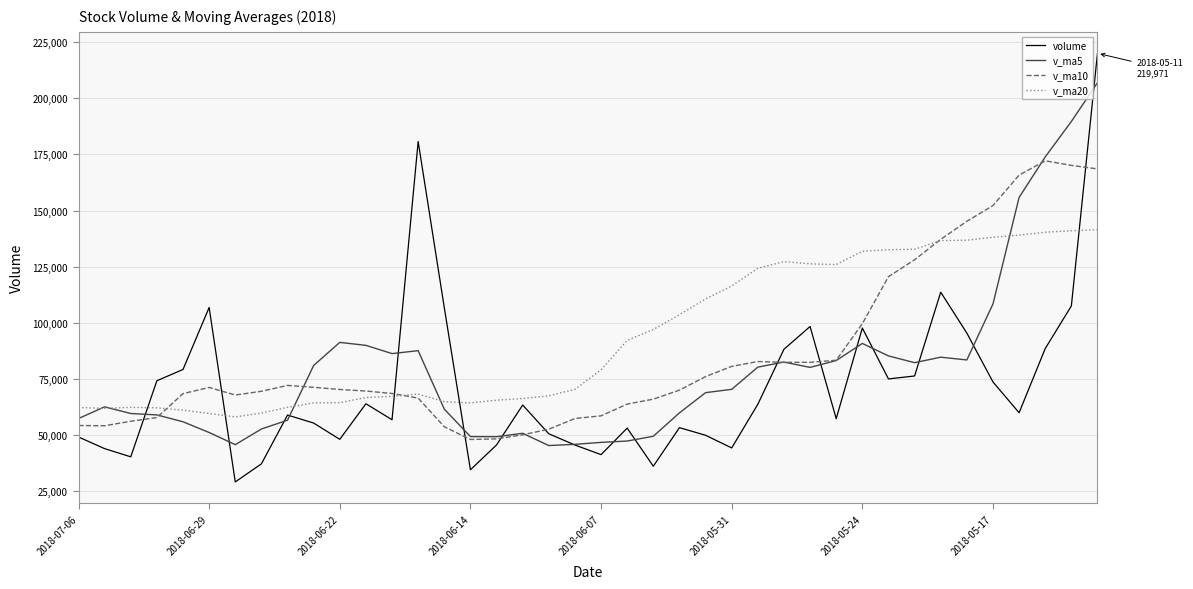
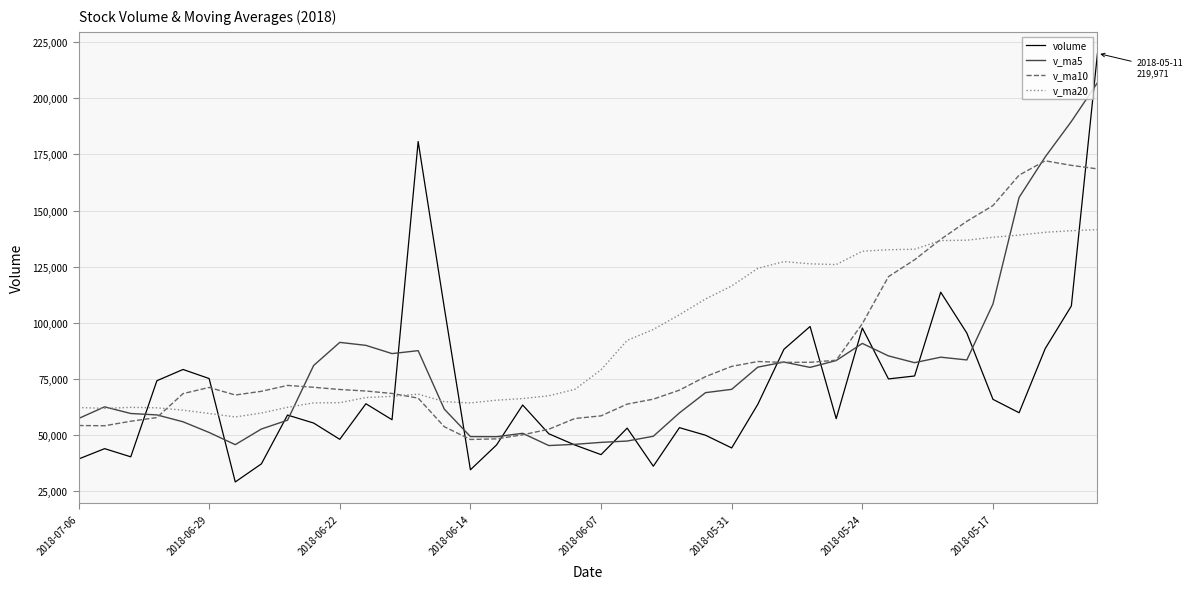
  {
    "volume": {
-     "2018-07-06": "49,000",
-     "2018-06-29": "107,000",
+     "2018-07-06": "39,000",
+     "2018-06-29": "75,000",
      "2018-06-22": "48,000",
      "2018-06-14": "35,000",
      "2018-06-07": "41,000",
      "2018-05-31": "44,000",
      "2018-05-24": "98,000",
-     "2018-05-17": "74,000"
+     "2018-05-17": "66,000"
    }
  }
